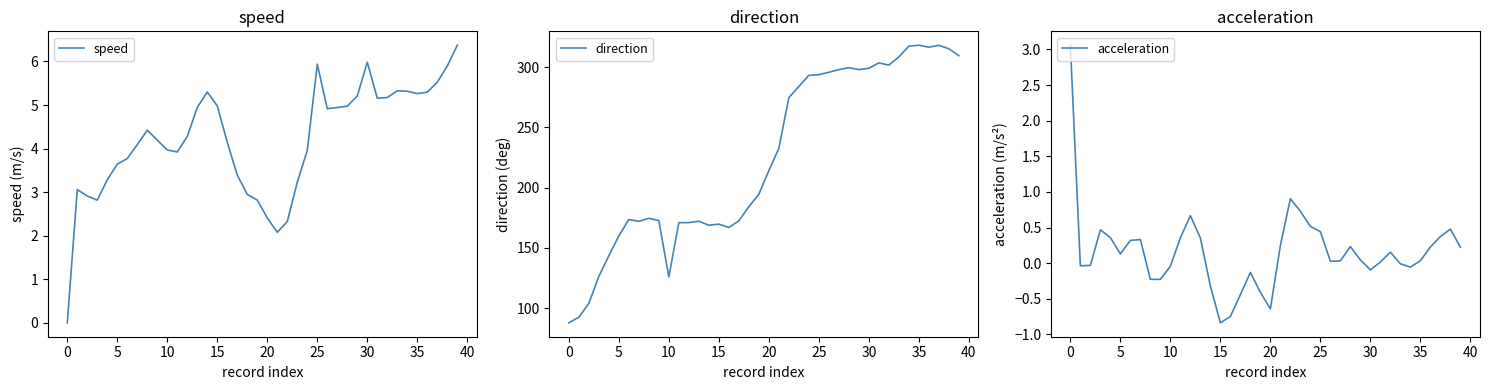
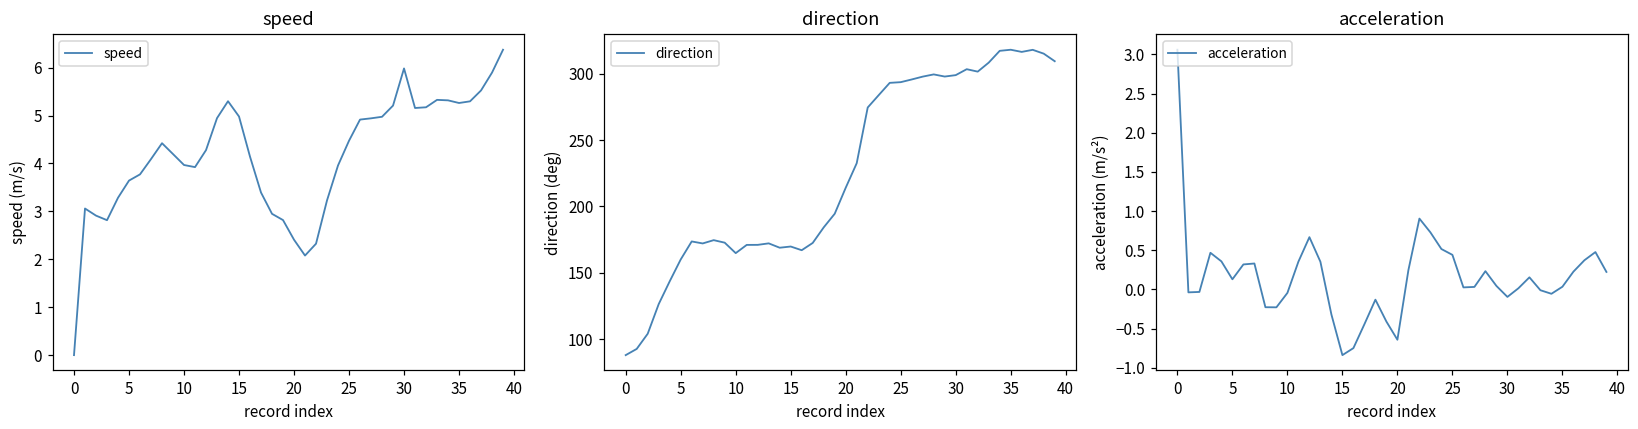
  {
    "speed": {
      "0": 0.0,
      "5": 3.6,
      "10": 4.0,
      "15": 5.0,
      "20": 2.4,
-     "25": 5.9,
+     "25": 4.5,
      "30": 6.0,
      "35": 5.3
    },
    "direction": {
      "0": 88,
      "5": 160,
-     "10": 126,
+     "10": 165,
      "15": 170,
      "20": 214,
      "25": 294,
      "30": 299,
      "35": 318
    },
    "acceleration": {
      "5": 0.1,
      "10": 0.0,
      "15": -0.8,
      "20": -0.6,
      "25": 0.4,
      "30": -0.1,
      "35": 0.0
    }
  }
